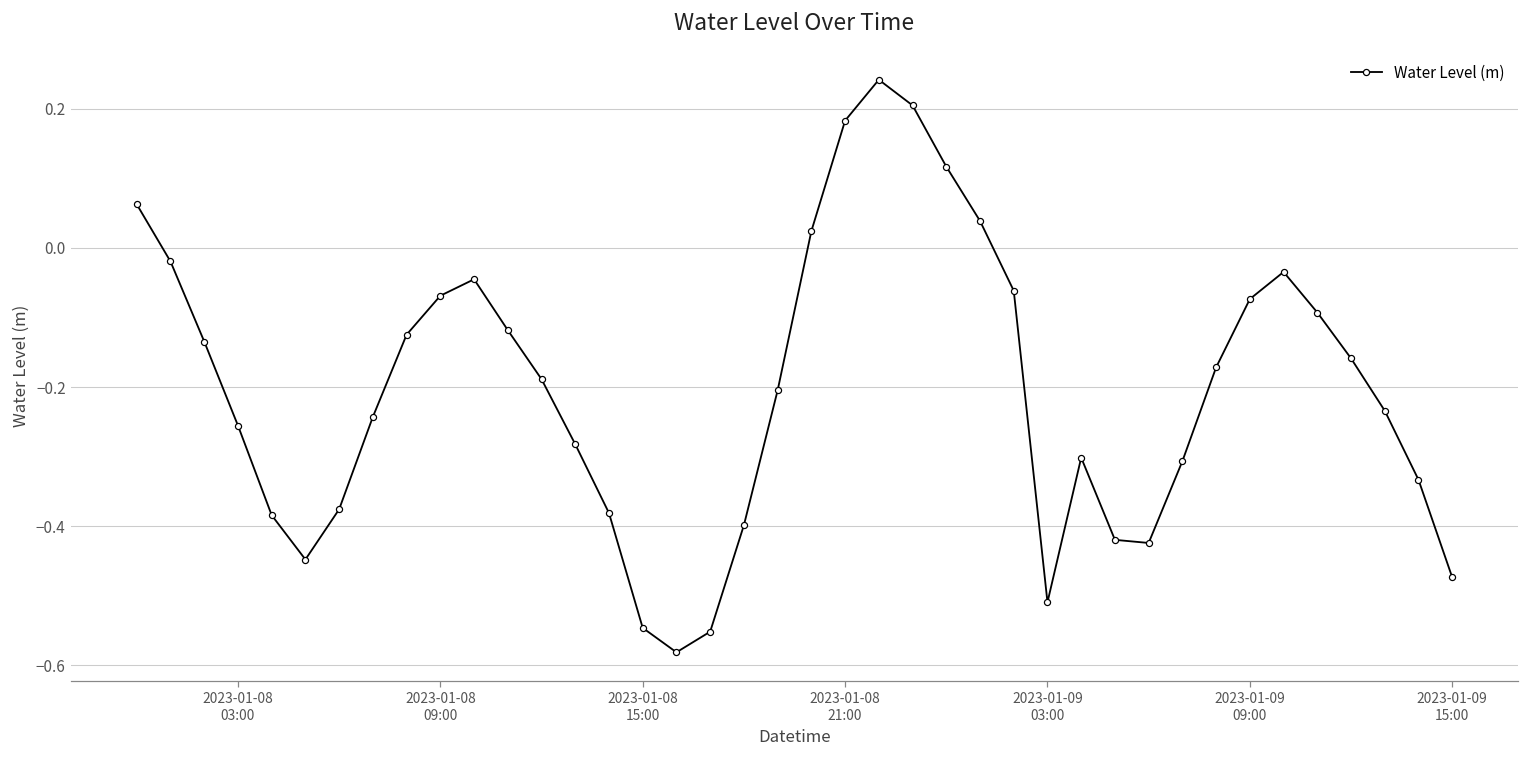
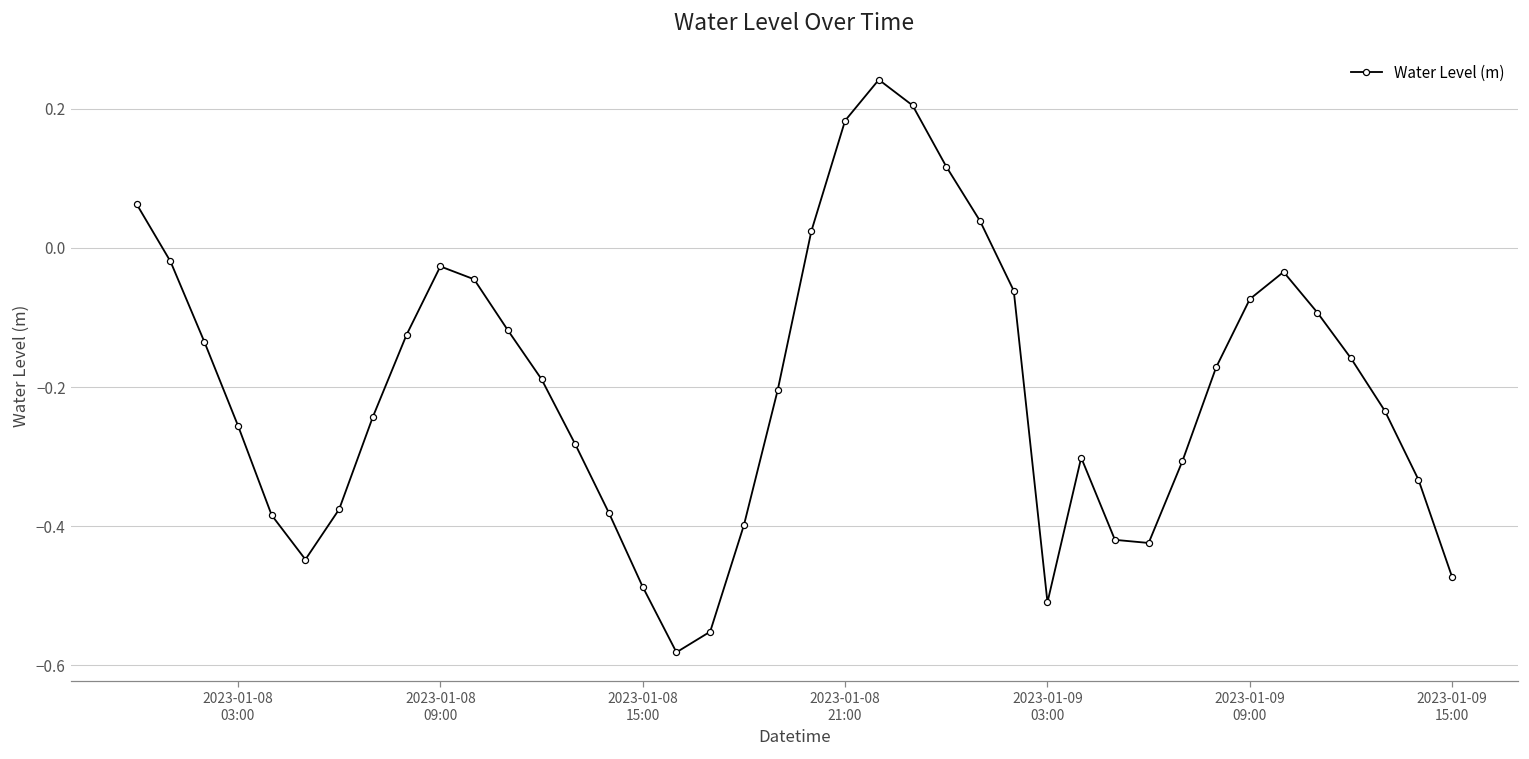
  {
    "2023-01-08 03:00": -0.26,
-   "2023-01-08 09:00": -0.07,
-   "2023-01-08 15:00": -0.55,
+   "2023-01-08 09:00": -0.03,
+   "2023-01-08 15:00": -0.49,
    "2023-01-08 21:00": 0.18,
    "2023-01-09 03:00": -0.51,
    "2023-01-09 09:00": -0.07,
    "2023-01-09 15:00": -0.47
  }
